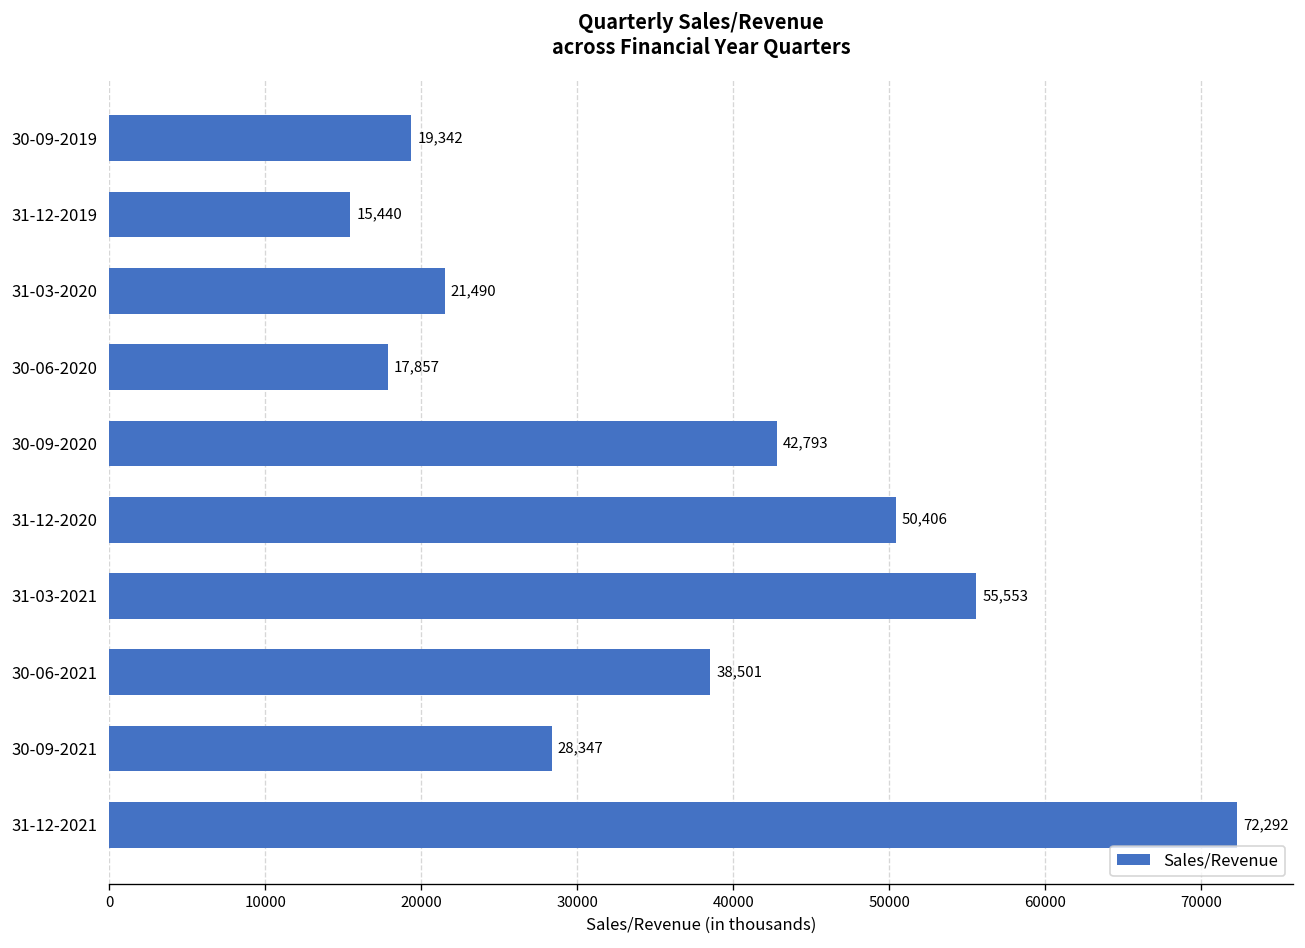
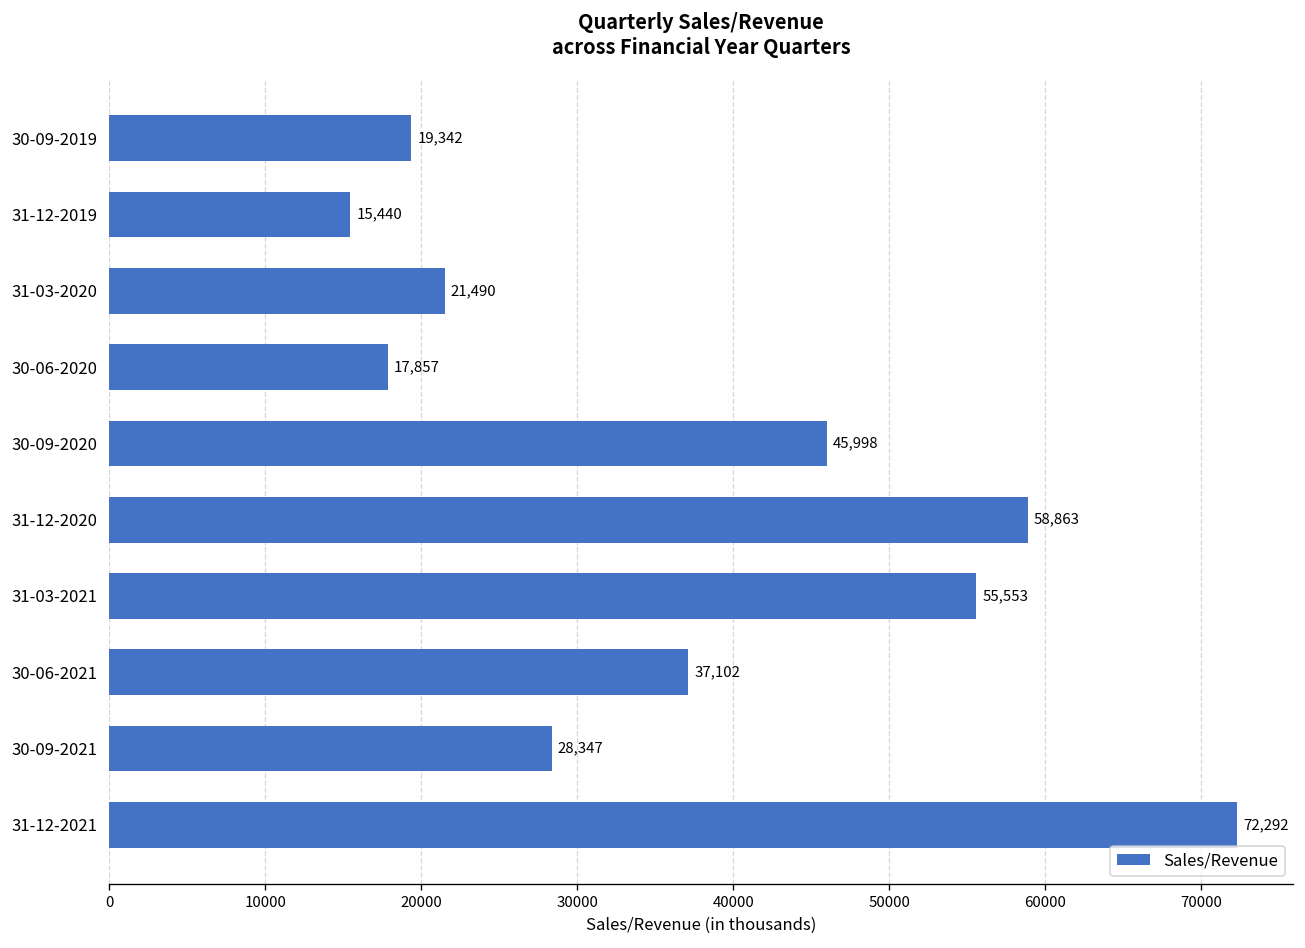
  {
    "30-09-2019": "19,342",
    "31-12-2019": "15,440",
    "31-03-2020": "21,490",
    "30-06-2020": "17,857",
-   "30-09-2020": "42,793",
-   "31-12-2020": "50,406",
+   "30-09-2020": "45,998",
+   "31-12-2020": "58,863",
    "31-03-2021": "55,553",
-   "30-06-2021": "38,501",
+   "30-06-2021": "37,102",
    "30-09-2021": "28,347",
    "31-12-2021": "72,292"
  }
